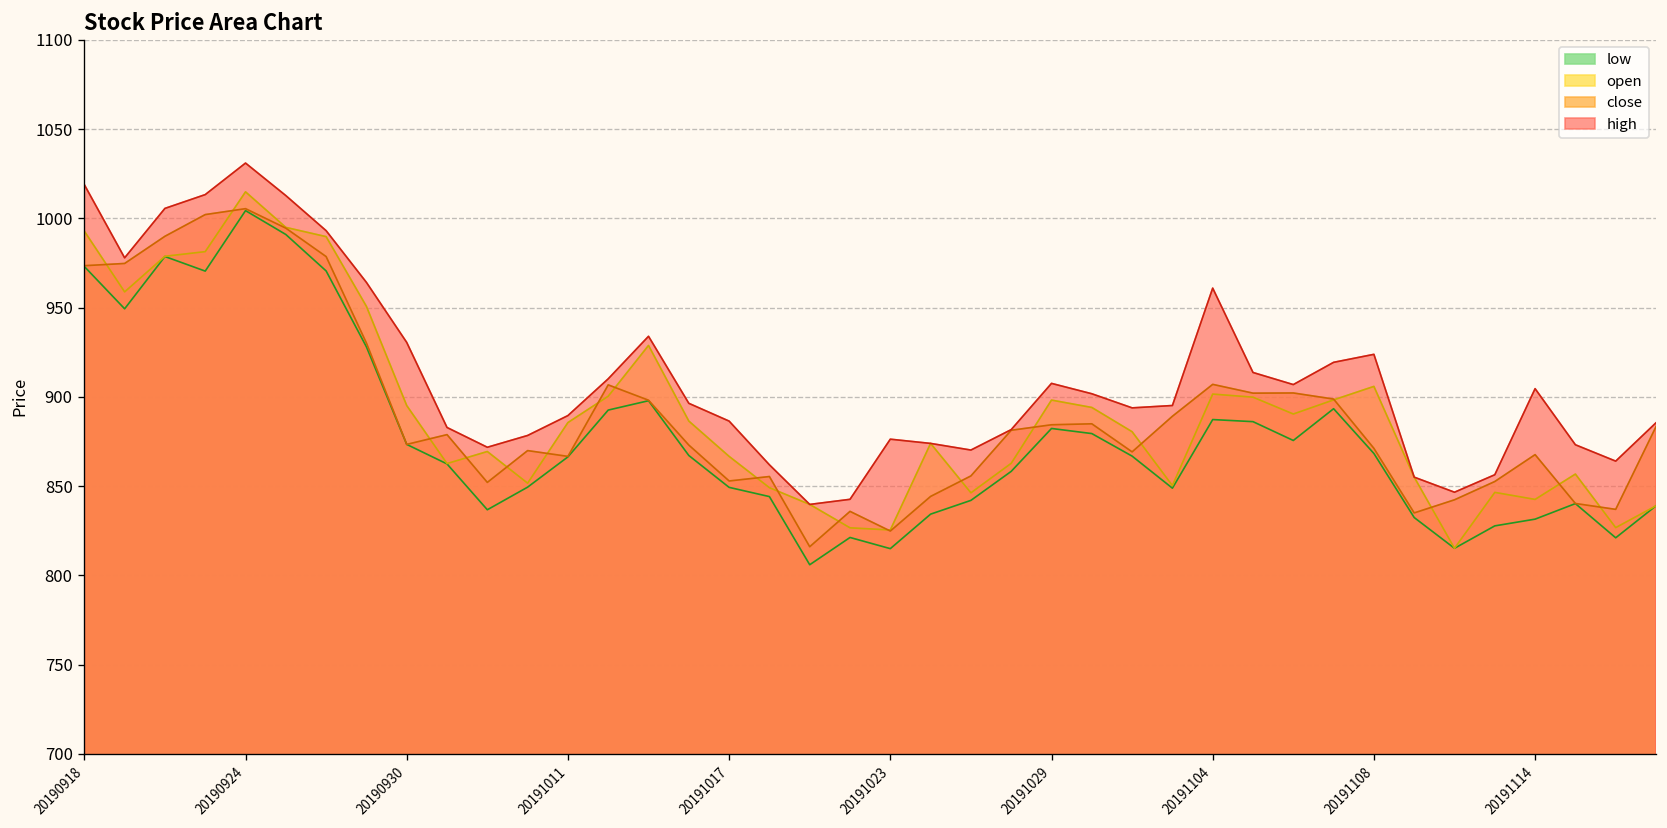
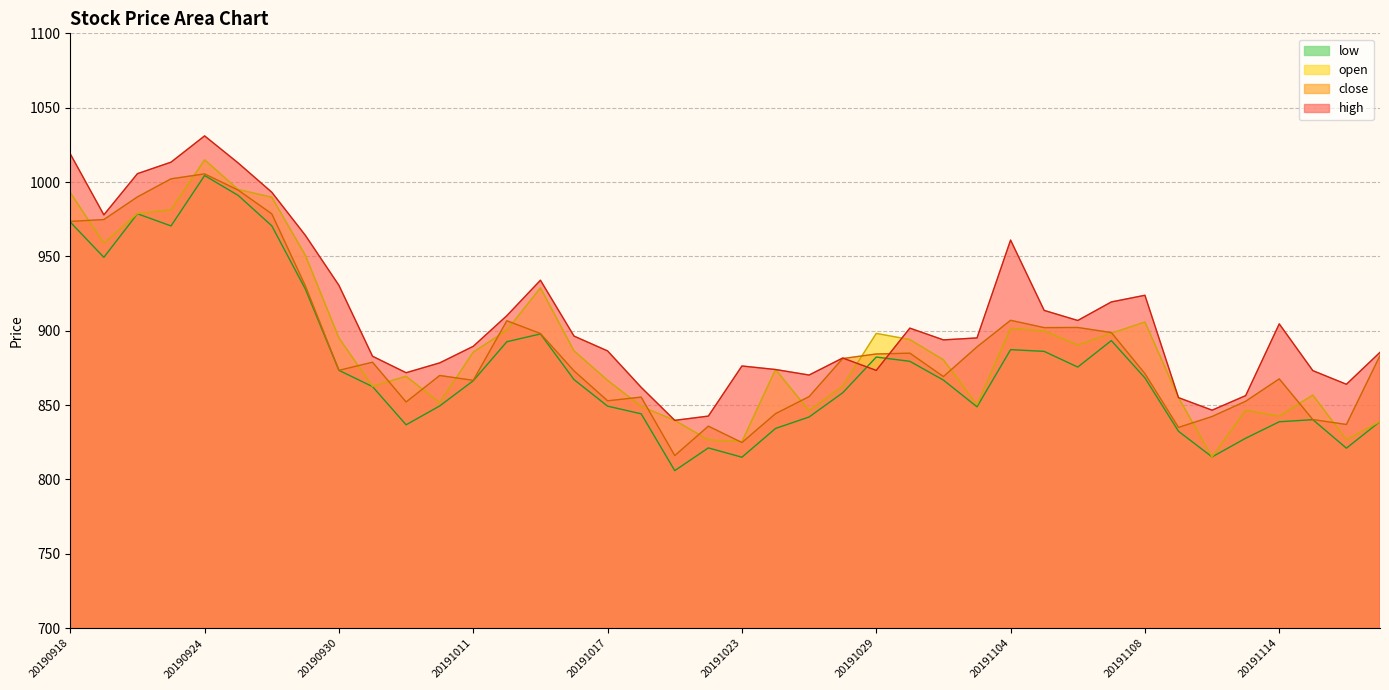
  {
    "low": {
      "20191017": 849,
      "20191023": 815,
      "20191029": 882,
      "20191104": 887,
      "20191108": 868,
-     "20191114": 831
+     "20191114": 839
    },
    "high": {
      "20190918": 1019,
      "20190924": 1031,
      "20190930": 931,
      "20191011": 890,
      "20191017": 886,
      "20191023": 876,
-     "20191029": 908,
+     "20191029": 873,
      "20191104": 961,
      "20191108": 924,
      "20191114": 905
    }
  }
